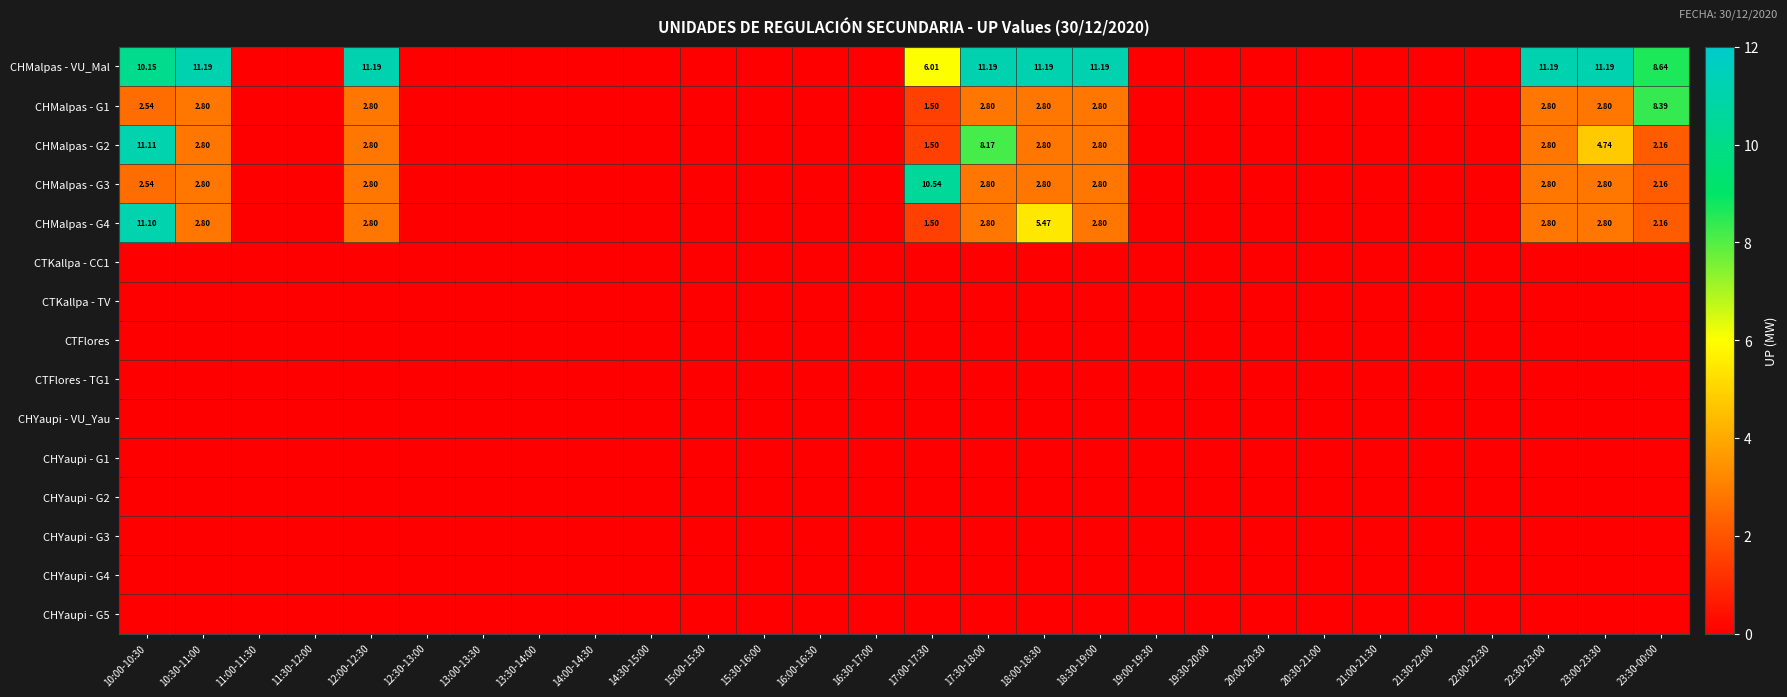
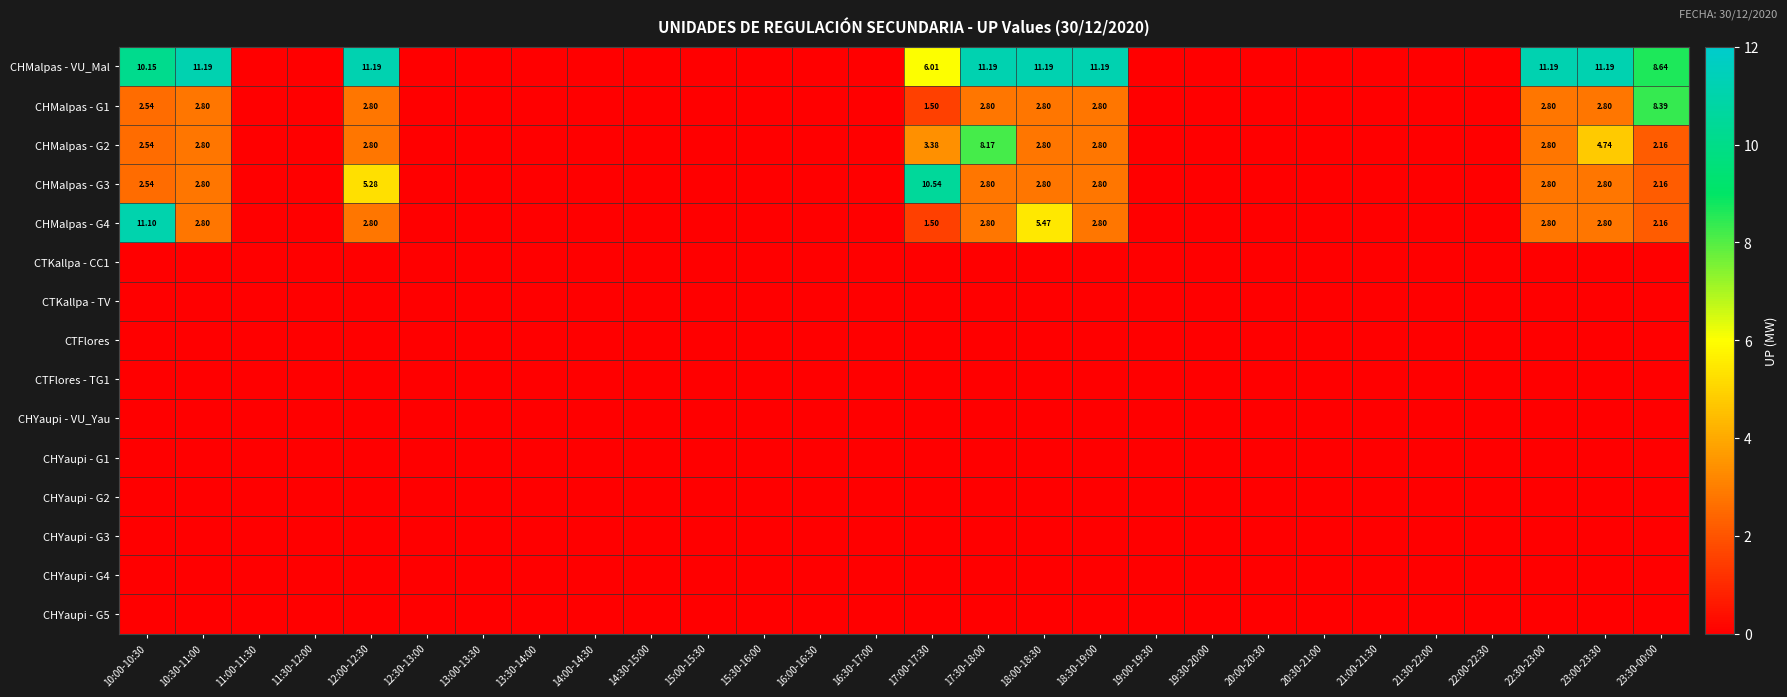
  {
    "CHMalpas - VU_Mal": {
      "10:00-10:30": 10.15,
      "10:30-11:00": 11.19,
      "12:00-12:30": 11.19,
      "17:00-17:30": 6.01,
      "17:30-18:00": 11.19,
      "18:00-18:30": 11.19,
      "18:30-19:00": 11.19,
      "22:30-23:00": 11.19,
      "23:00-23:30": 11.19,
      "23:30-00:00": 8.64
    },
    "CHMalpas - G1": {
      "10:00-10:30": 2.54,
      "10:30-11:00": 2.80,
      "12:00-12:30": 2.80,
      "17:00-17:30": 1.50,
      "17:30-18:00": 2.80,
      "18:00-18:30": 2.80,
      "18:30-19:00": 2.80,
      "22:30-23:00": 2.80,
      "23:00-23:30": 2.80,
      "23:30-00:00": 8.39
    },
    "CHMalpas - G2": {
-     "10:00-10:30": 11.11,
+     "10:00-10:30": 2.54,
      "10:30-11:00": 2.80,
      "12:00-12:30": 2.80,
-     "17:00-17:30": 1.50,
+     "17:00-17:30": 3.38,
      "17:30-18:00": 8.17,
      "18:00-18:30": 2.80,
      "18:30-19:00": 2.80,
      "22:30-23:00": 2.80,
      "23:00-23:30": 4.74,
      "23:30-00:00": 2.16
    },
    "CHMalpas - G3": {
      "10:00-10:30": 2.54,
      "10:30-11:00": 2.80,
-     "12:00-12:30": 2.80,
+     "12:00-12:30": 5.28,
      "17:00-17:30": 10.54,
      "17:30-18:00": 2.80,
      "18:00-18:30": 2.80,
      "18:30-19:00": 2.80,
      "22:30-23:00": 2.80,
      "23:00-23:30": 2.80,
      "23:30-00:00": 2.16
    },
    "CHMalpas - G4": {
      "10:00-10:30": 11.10,
      "10:30-11:00": 2.80,
      "12:00-12:30": 2.80,
      "17:00-17:30": 1.50,
      "17:30-18:00": 2.80,
      "18:00-18:30": 5.47,
      "18:30-19:00": 2.80,
      "22:30-23:00": 2.80,
      "23:00-23:30": 2.80,
      "23:30-00:00": 2.16
    }
  }
